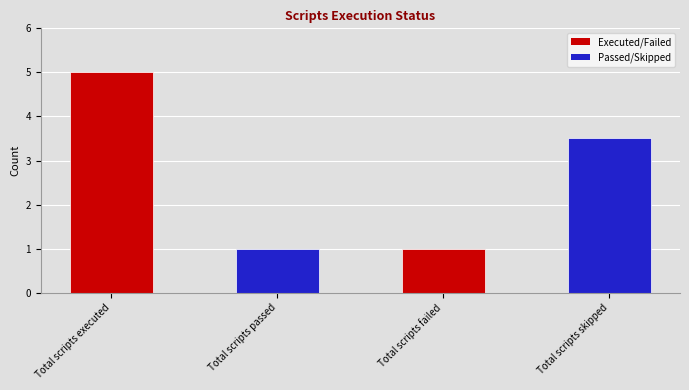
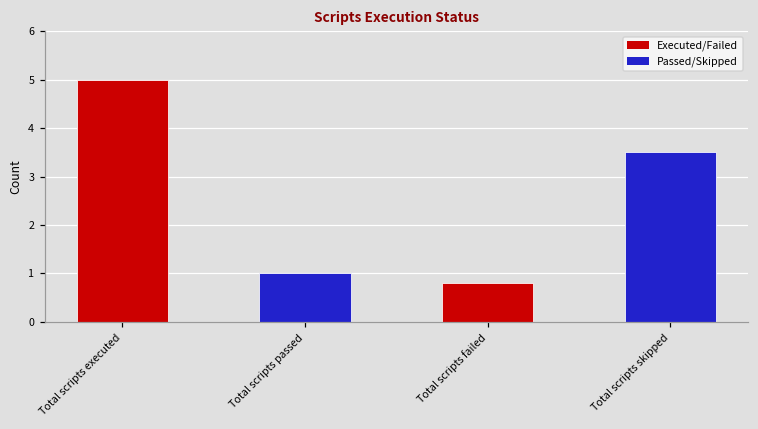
  {
    "Total scripts executed": 5.0,
    "Total scripts passed": 1.0,
-   "Total scripts failed": 1.0,
+   "Total scripts failed": 0.8,
    "Total scripts skipped": 3.5
  }
